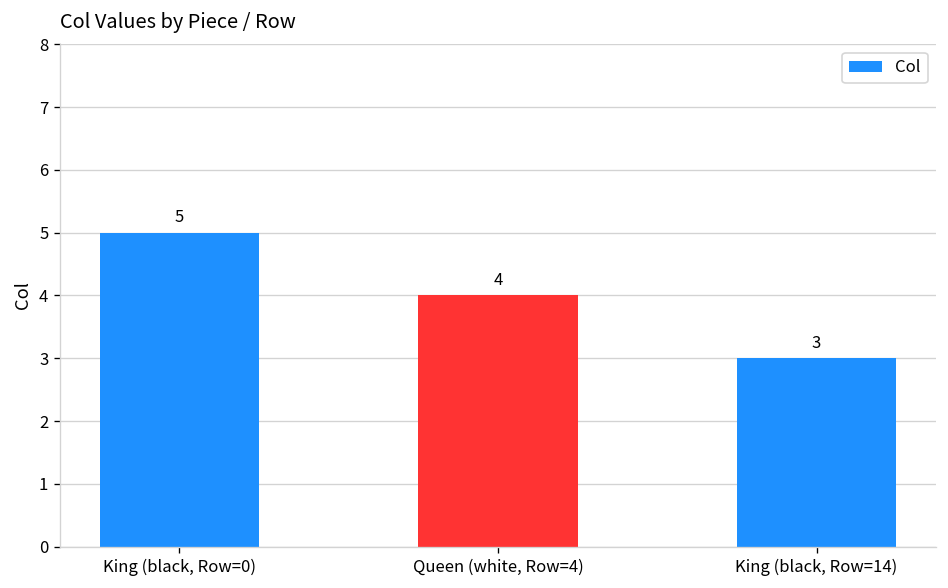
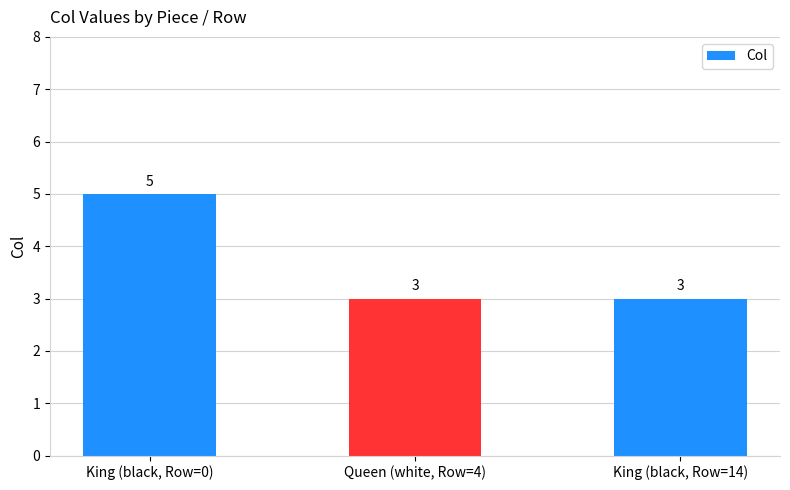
  {
    "King (black, Row=0)": 5,
-   "Queen (white, Row=4)": 4,
+   "Queen (white, Row=4)": 3,
    "King (black, Row=14)": 3
  }
